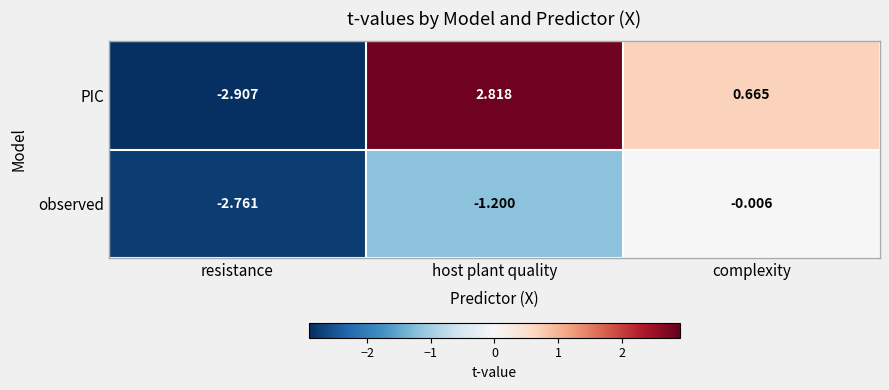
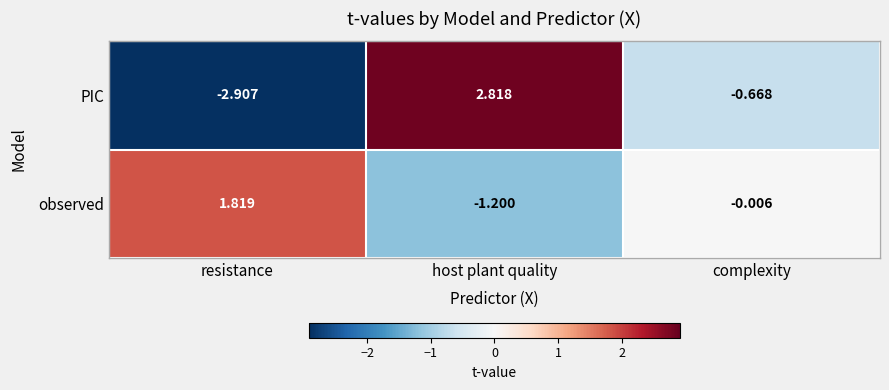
  {
    "PIC": {
      "resistance": -2.907,
      "host plant quality": 2.818,
-     "complexity": 0.665
+     "complexity": -0.668
    },
    "observed": {
-     "resistance": -2.761,
+     "resistance": 1.819,
      "host plant quality": -1.200,
      "complexity": -0.006
    }
  }
